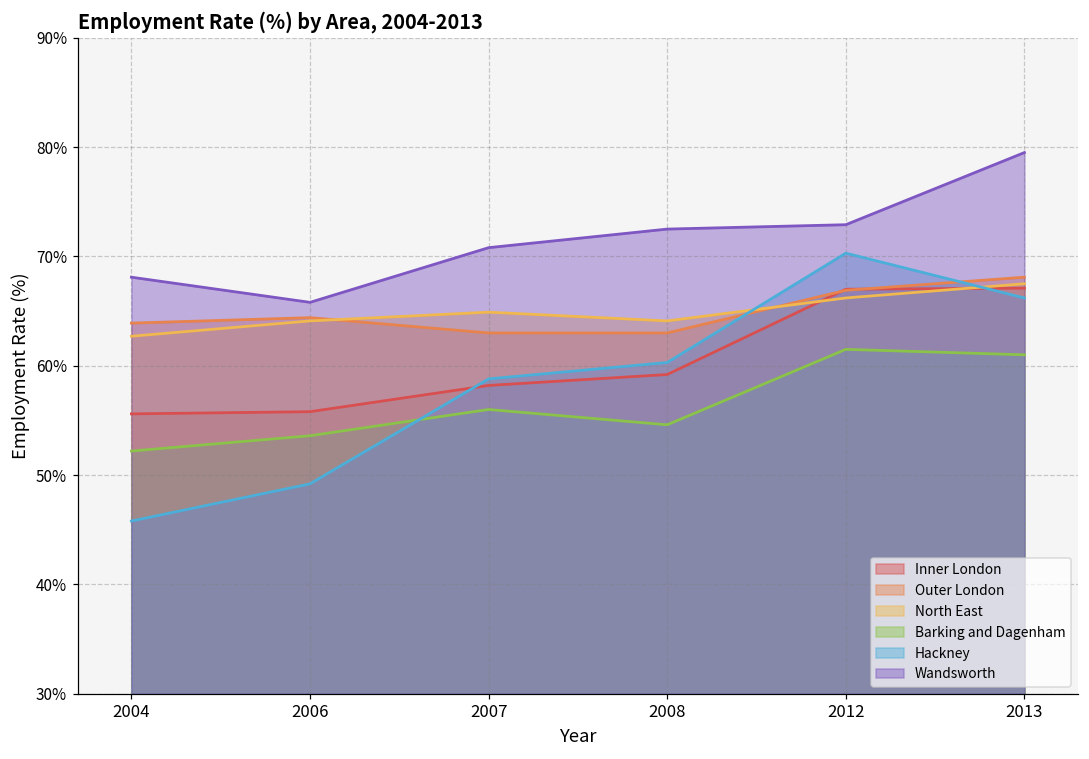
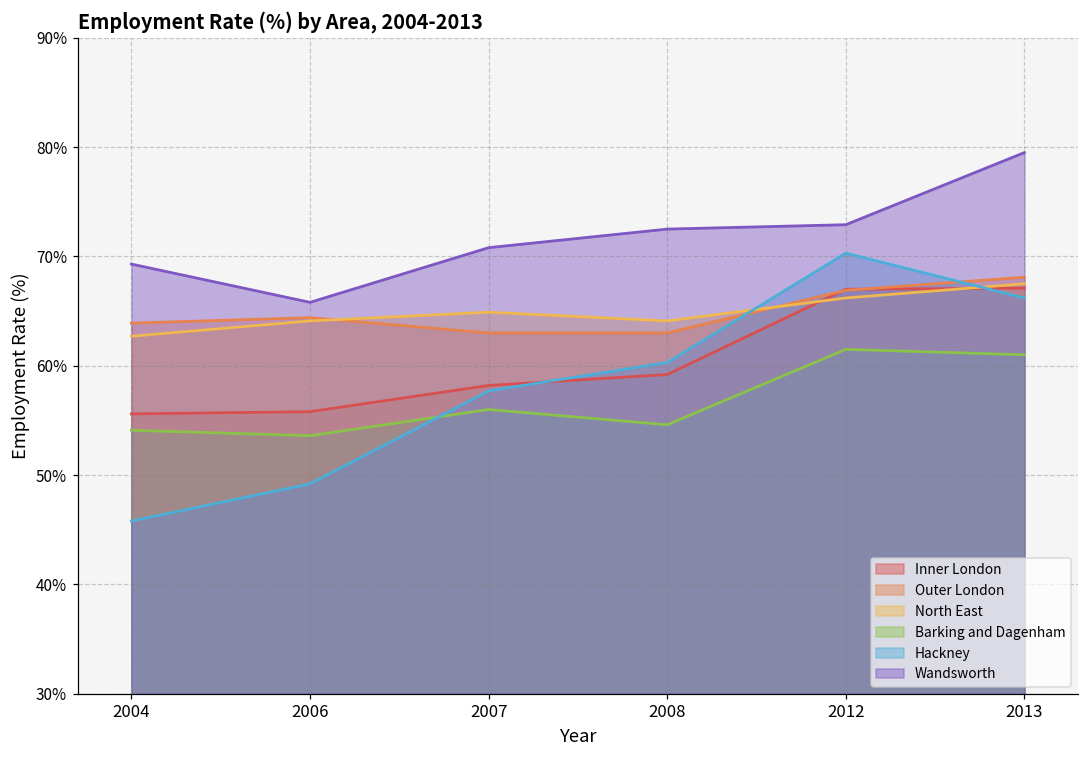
  {
    "Barking and Dagenham": {
-     "2004": "52%",
+     "2004": "54%",
      "2006": "54%",
      "2007": "56%",
      "2008": "55%",
      "2012": "62%",
      "2013": "61%"
    },
    "Hackney": {
      "2004": "46%",
      "2006": "49%",
-     "2007": "59%",
+     "2007": "58%",
      "2008": "60%",
      "2012": "70%",
      "2013": "66%"
    },
    "Wandsworth": {
-     "2004": "68%",
+     "2004": "69%",
      "2006": "66%",
      "2007": "71%",
      "2008": "73%",
      "2012": "73%",
      "2013": "80%"
    }
  }
